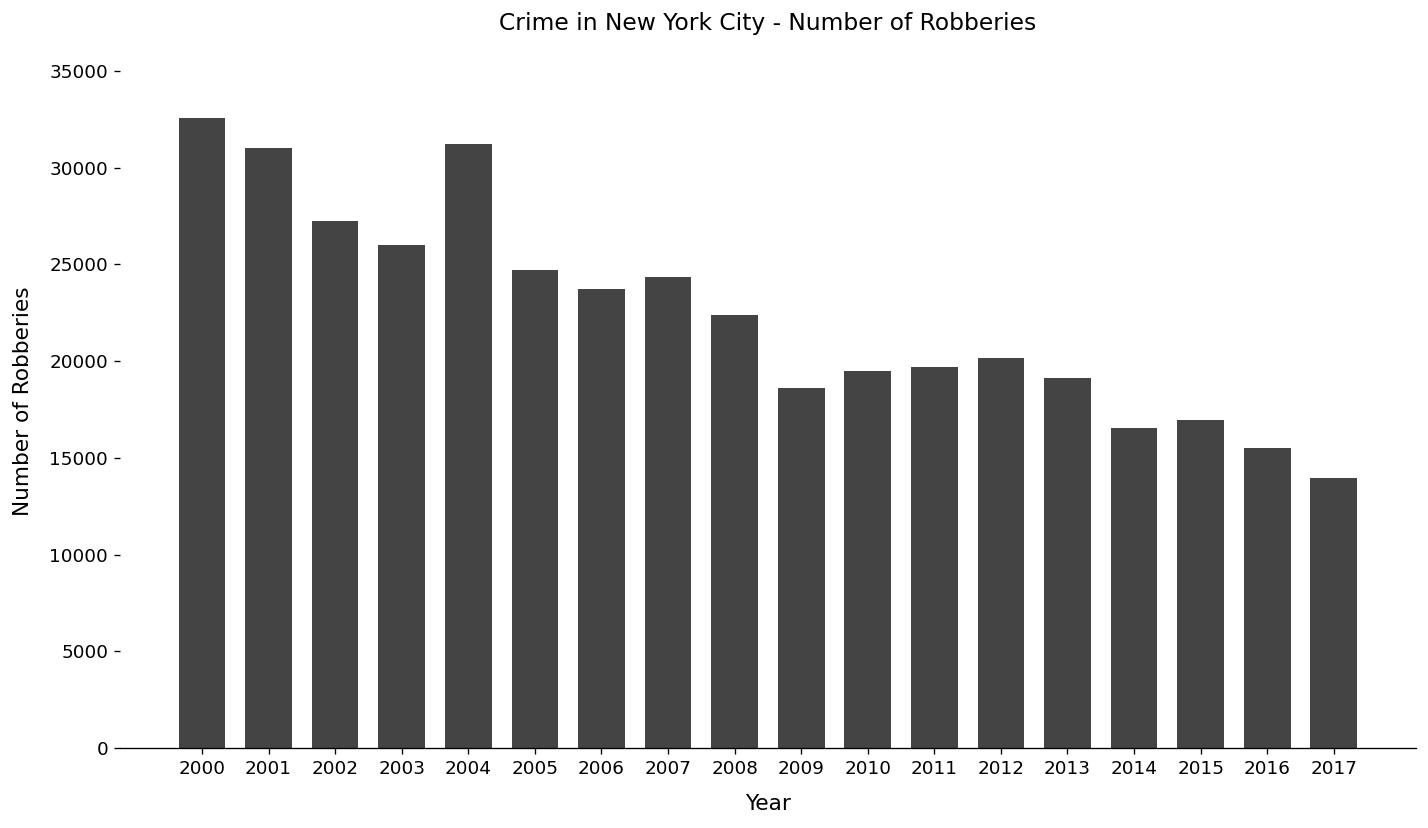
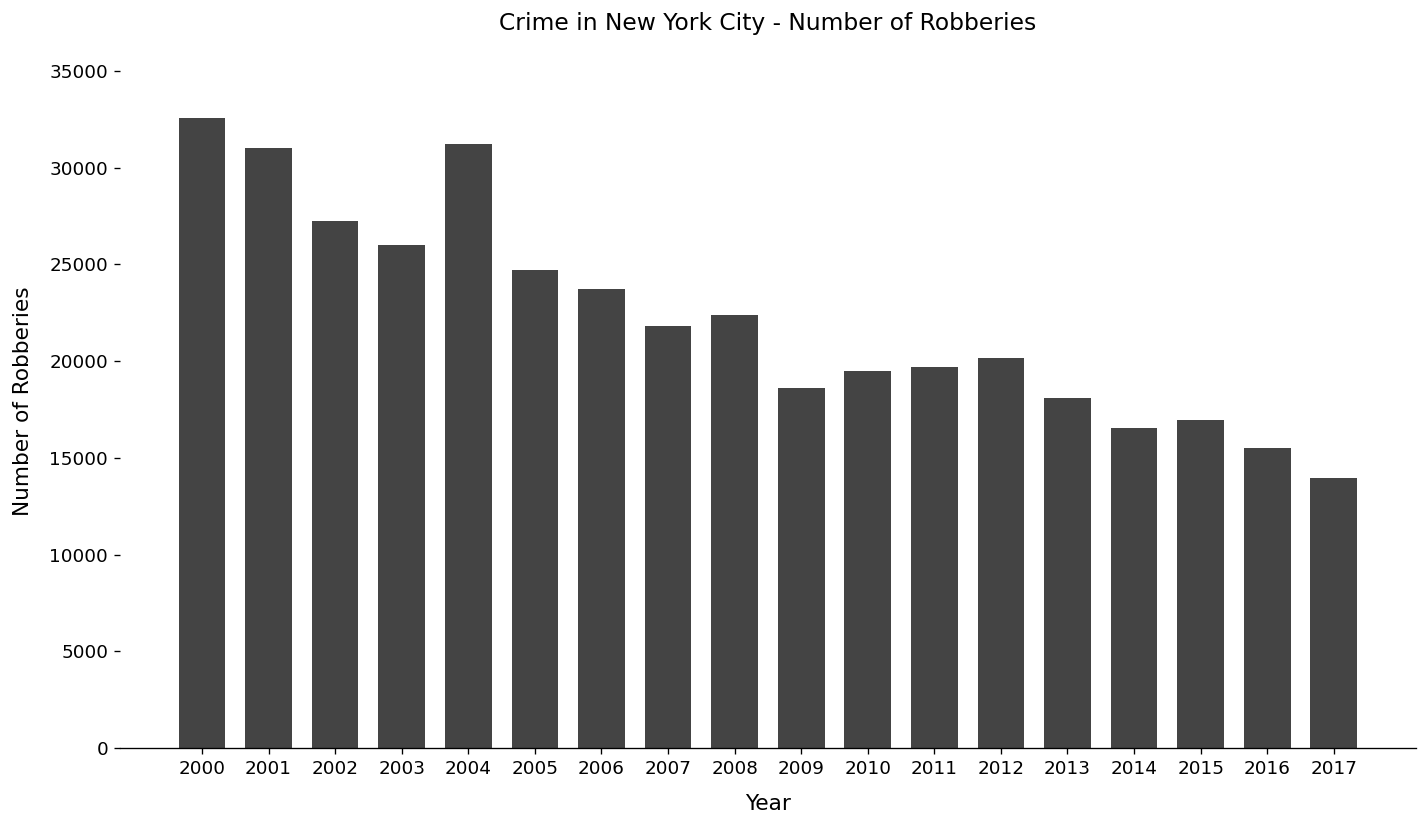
  {
    "2000": 32600,
    "2001": 31000,
    "2002": 27200,
    "2003": 26000,
    "2004": 31200,
    "2005": 24700,
    "2006": 23700,
-   "2007": 24400,
+   "2007": 21800,
    "2008": 22400,
    "2009": 18600,
    "2010": 19500,
    "2011": 19700,
    "2012": 20100,
-   "2013": 19100,
+   "2013": 18100,
    "2014": 16500,
    "2015": 16900,
    "2016": 15500,
    "2017": 14000
  }
